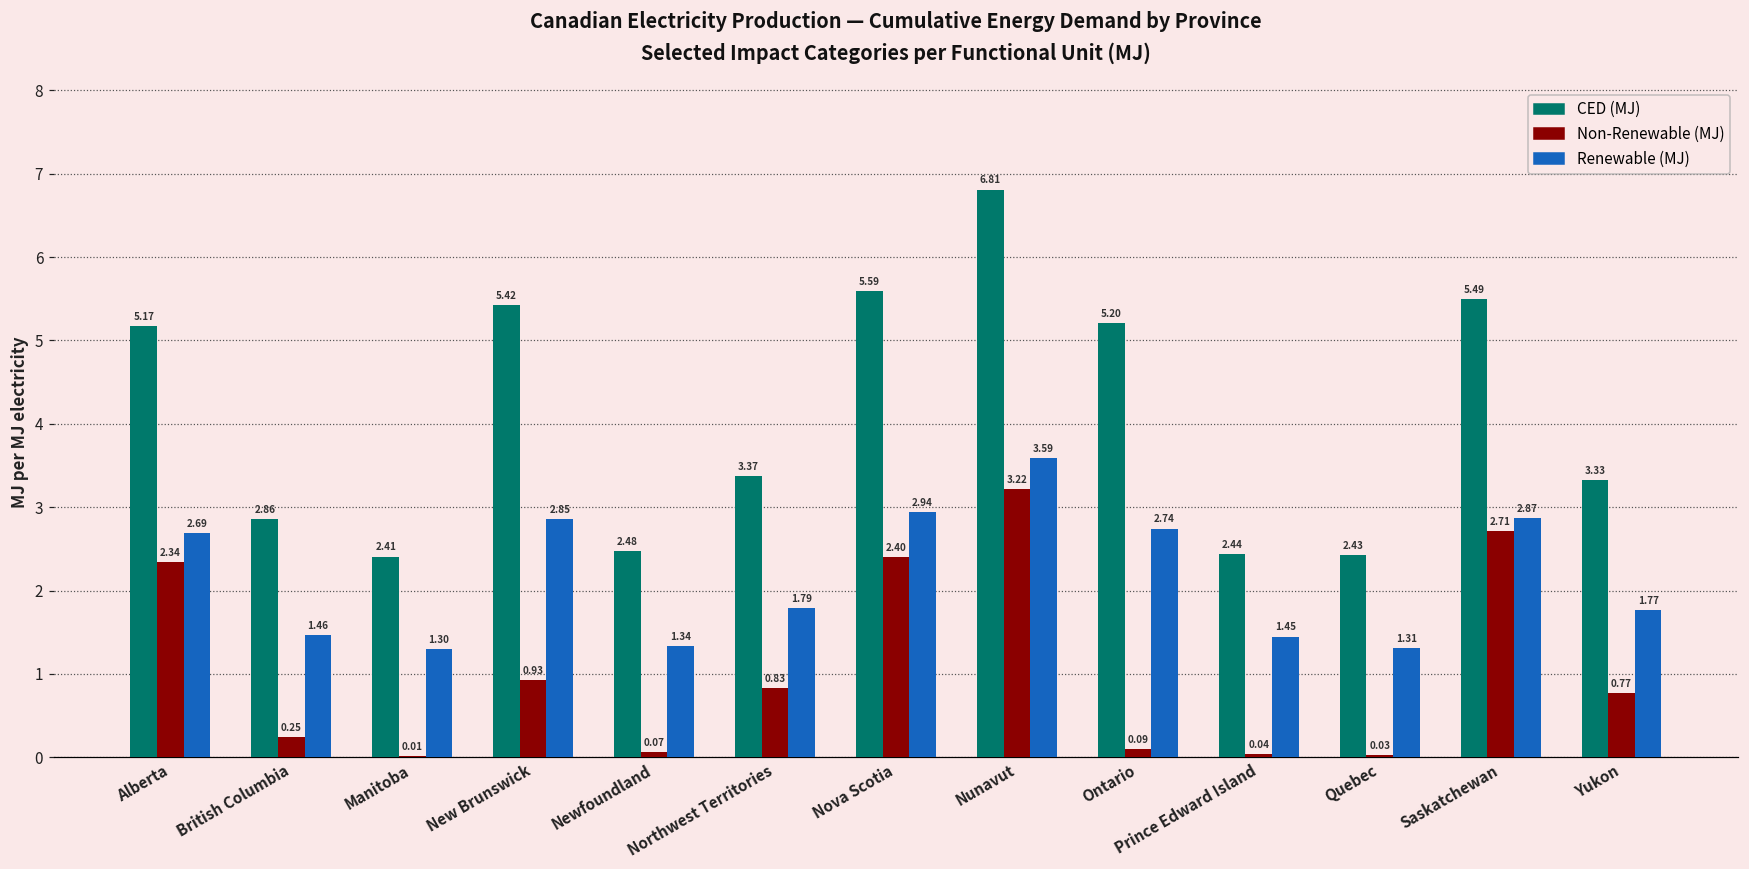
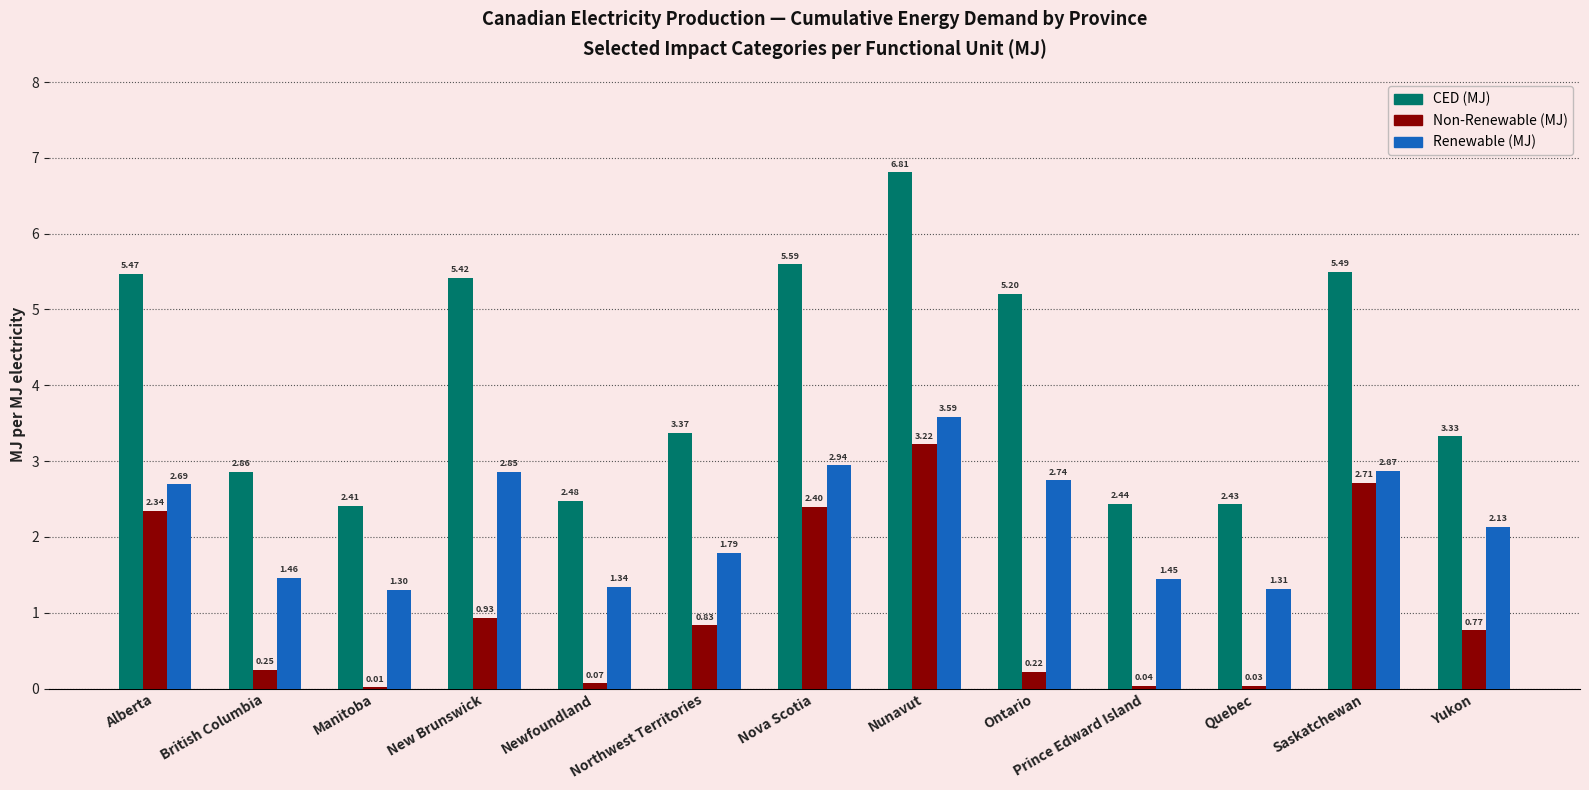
  {
    "CED (MJ)": {
-     "Alberta": 5.17,
+     "Alberta": 5.47,
      "British Columbia": 2.86,
      "Manitoba": 2.41,
      "New Brunswick": 5.42,
      "Newfoundland": 2.48,
      "Northwest Territories": 3.37,
      "Nova Scotia": 5.59,
      "Nunavut": 6.81,
      "Ontario": 5.20,
      "Prince Edward Island": 2.44,
      "Quebec": 2.43,
      "Saskatchewan": 5.49,
      "Yukon": 3.33
    },
    "Non-Renewable (MJ)": {
      "Alberta": 2.34,
      "British Columbia": 0.25,
      "Manitoba": 0.01,
      "New Brunswick": 0.93,
      "Newfoundland": 0.07,
      "Northwest Territories": 0.83,
      "Nova Scotia": 2.40,
      "Nunavut": 3.22,
-     "Ontario": 0.09,
+     "Ontario": 0.22,
      "Prince Edward Island": 0.04,
      "Quebec": 0.03,
      "Saskatchewan": 2.71,
      "Yukon": 0.77
    },
    "Renewable (MJ)": {
      "Alberta": 2.69,
      "British Columbia": 1.46,
      "Manitoba": 1.30,
      "New Brunswick": 2.85,
      "Newfoundland": 1.34,
      "Northwest Territories": 1.79,
      "Nova Scotia": 2.94,
      "Nunavut": 3.59,
      "Ontario": 2.74,
      "Prince Edward Island": 1.45,
      "Quebec": 1.31,
      "Saskatchewan": 2.87,
-     "Yukon": 1.77
+     "Yukon": 2.13
    }
  }
